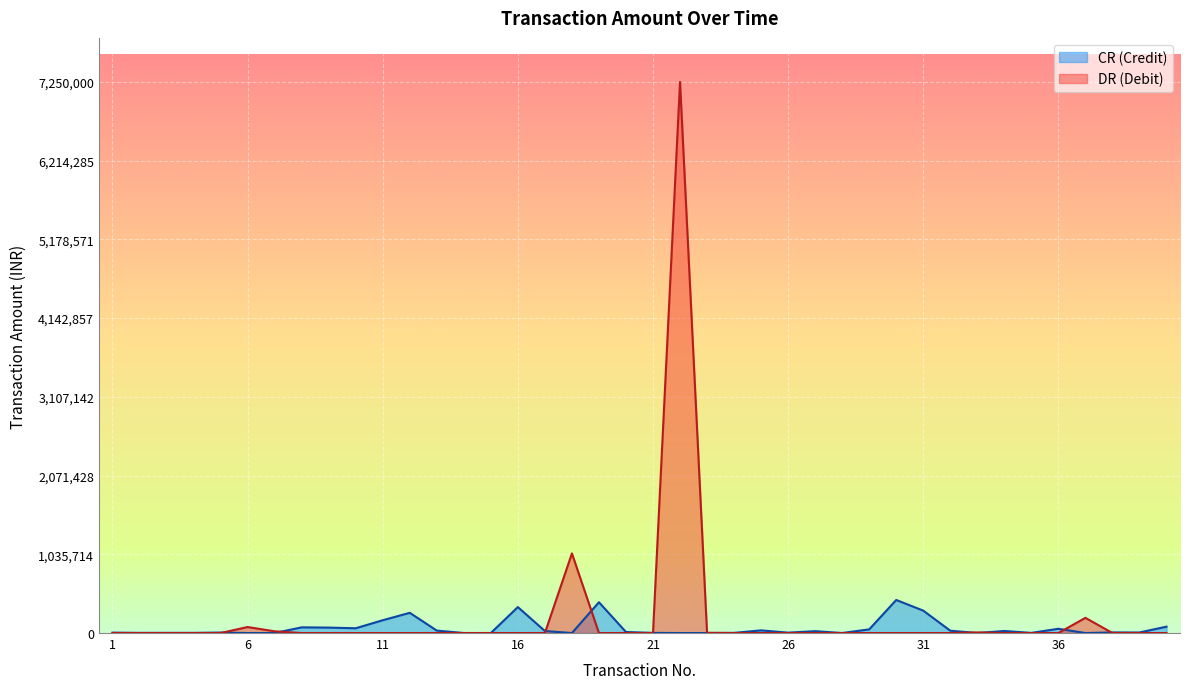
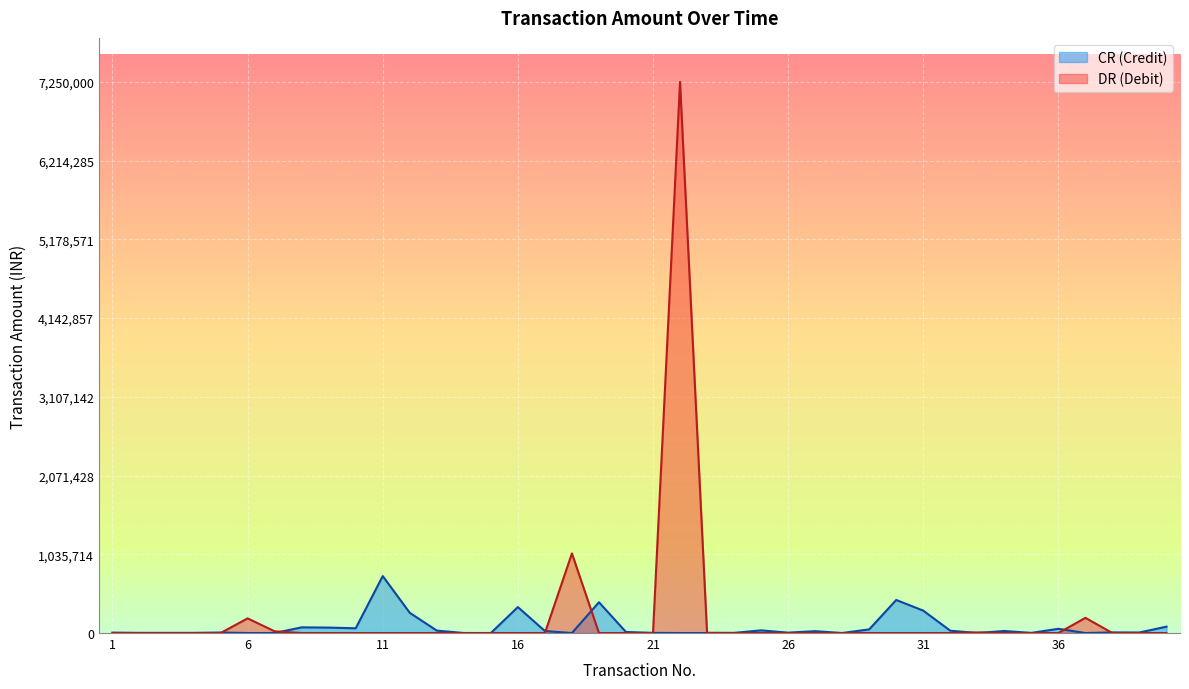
  {
    "CR (Credit)": {
      "6": "0",
-     "11": "200,000",
+     "11": "700,000",
      "16": "300,000",
      "31": "300,000",
      "36": "100,000"
    },
    "DR (Debit)": {
-     "6": "100,000",
+     "6": "200,000",
      "11": "0",
      "16": "0",
      "31": "0",
      "36": "0"
    }
  }
